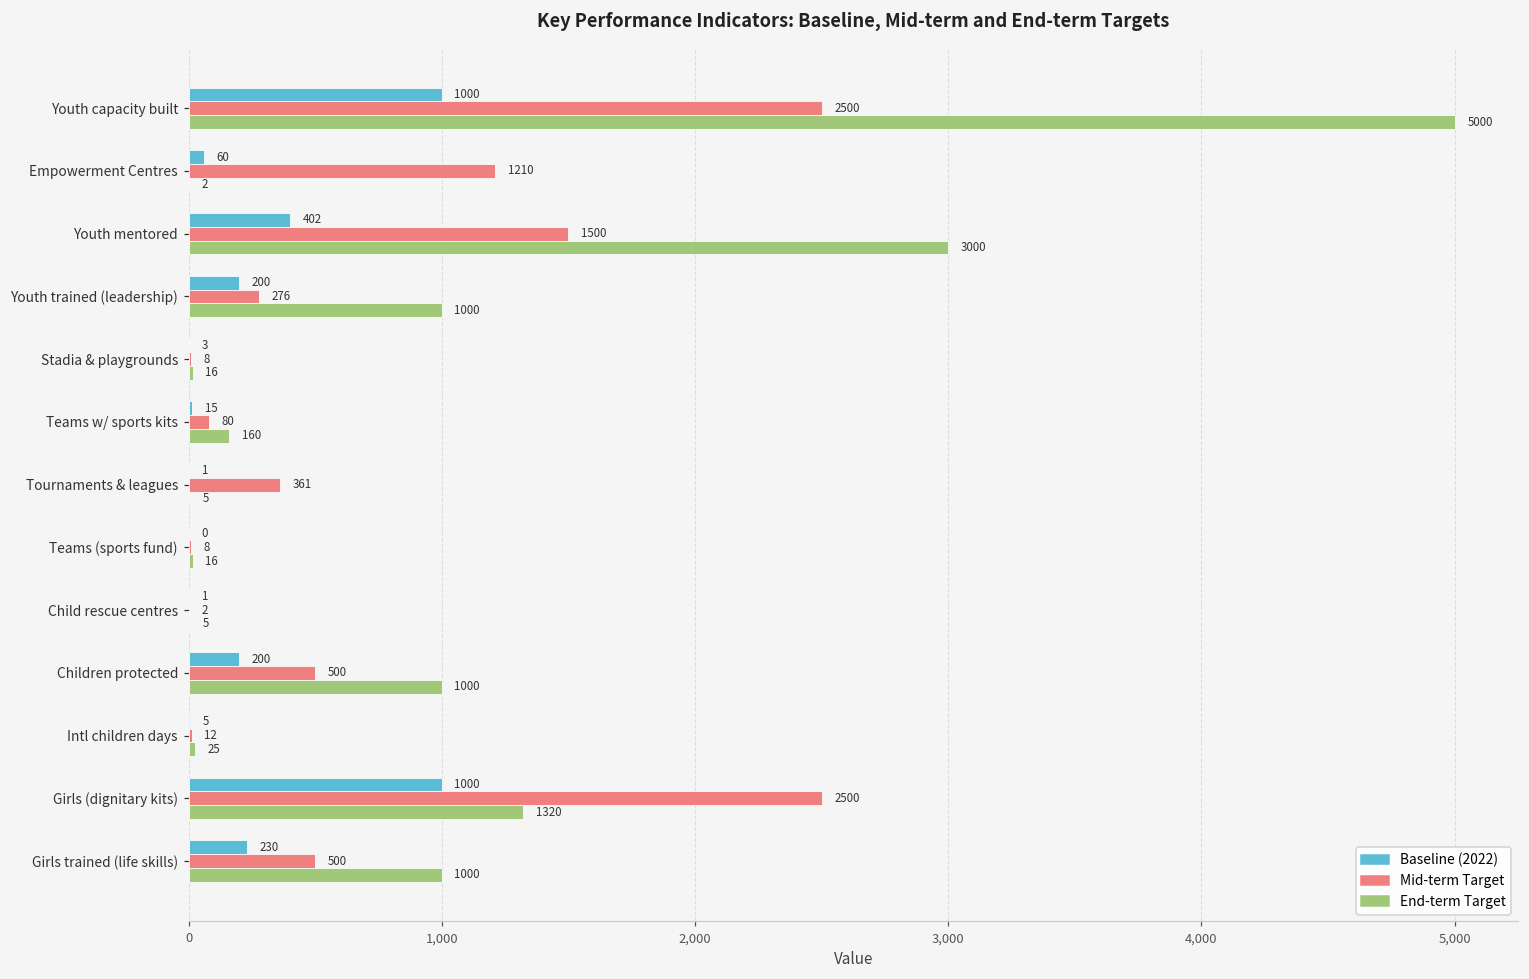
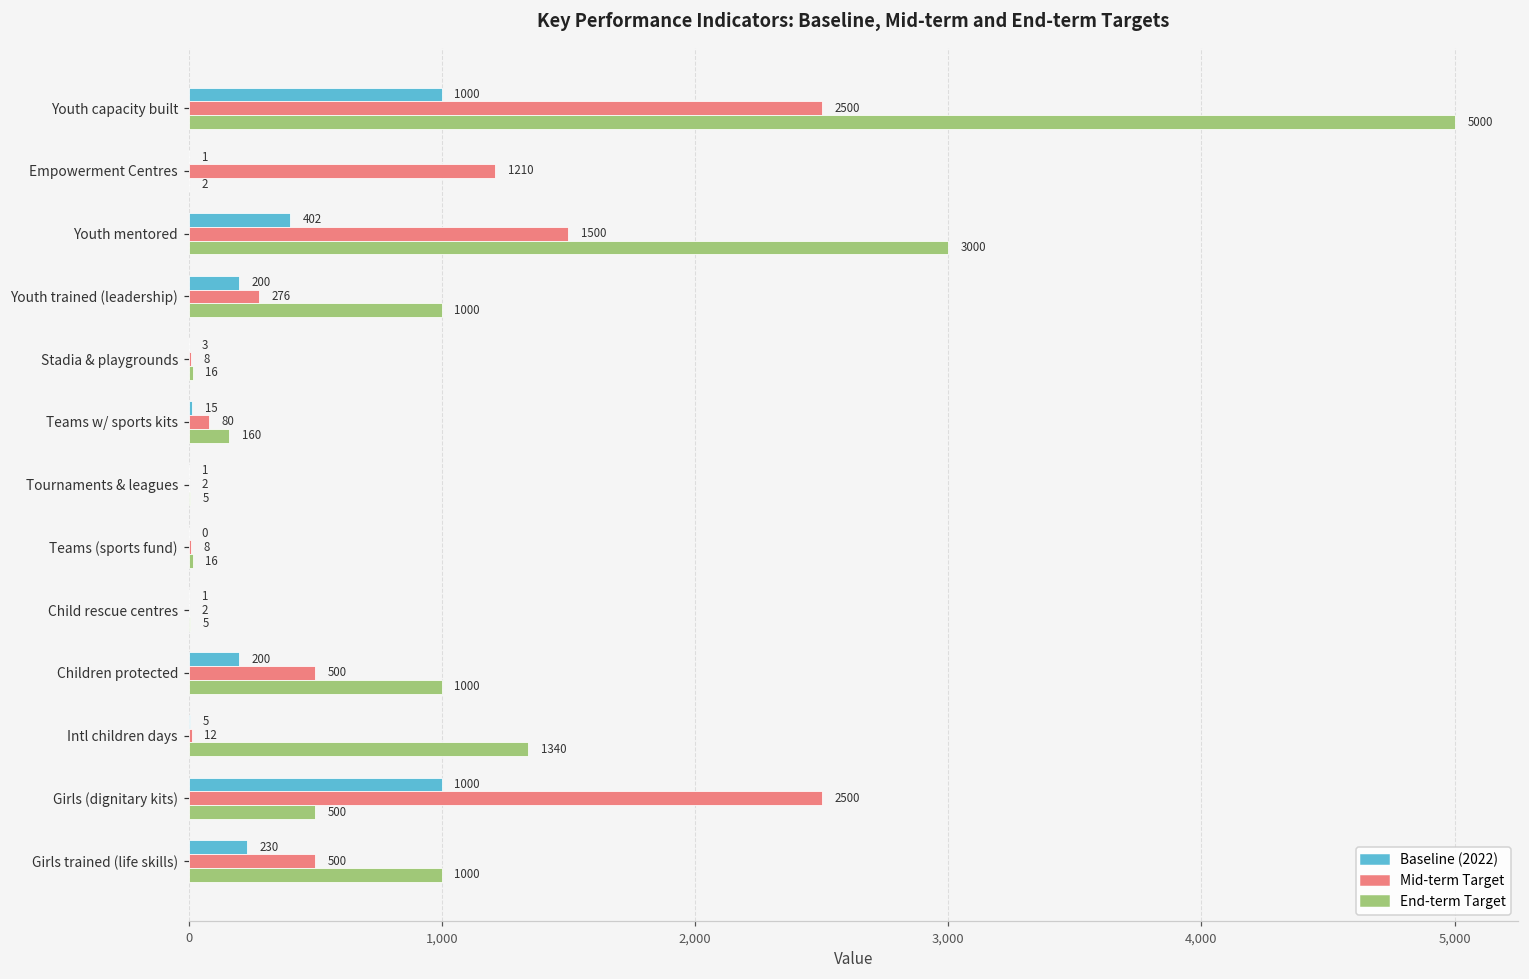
  {
    "Baseline (2022)": {
      "Youth capacity built": 1000,
-     "Empowerment Centres": 60,
+     "Empowerment Centres": 1,
      "Youth mentored": 402,
      "Youth trained (leadership)": 200,
      "Stadia & playgrounds": 3,
      "Teams w/ sports kits": 15,
      "Tournaments & leagues": 1,
      "Teams (sports fund)": 0,
      "Child rescue centres": 1,
      "Children protected": 200,
      "Intl children days": 5,
      "Girls (dignitary kits)": 1000,
      "Girls trained (life skills)": 230
    },
    "Mid-term Target": {
      "Youth capacity built": 2500,
      "Empowerment Centres": 1210,
      "Youth mentored": 1500,
      "Youth trained (leadership)": 276,
      "Stadia & playgrounds": 8,
      "Teams w/ sports kits": 80,
-     "Tournaments & leagues": 361,
+     "Tournaments & leagues": 2,
      "Teams (sports fund)": 8,
      "Child rescue centres": 2,
      "Children protected": 500,
      "Intl children days": 12,
      "Girls (dignitary kits)": 2500,
      "Girls trained (life skills)": 500
    },
    "End-term Target": {
      "Youth capacity built": 5000,
      "Empowerment Centres": 2,
      "Youth mentored": 3000,
      "Youth trained (leadership)": 1000,
      "Stadia & playgrounds": 16,
      "Teams w/ sports kits": 160,
      "Tournaments & leagues": 5,
      "Teams (sports fund)": 16,
      "Child rescue centres": 5,
      "Children protected": 1000,
-     "Intl children days": 25,
-     "Girls (dignitary kits)": 1320,
+     "Intl children days": 1340,
+     "Girls (dignitary kits)": 500,
      "Girls trained (life skills)": 1000
    }
  }
